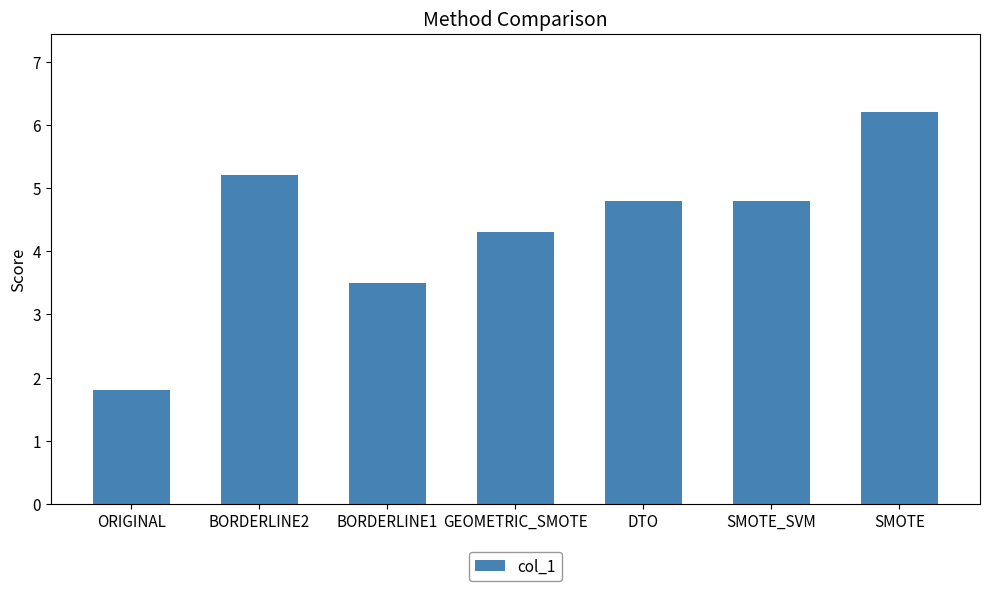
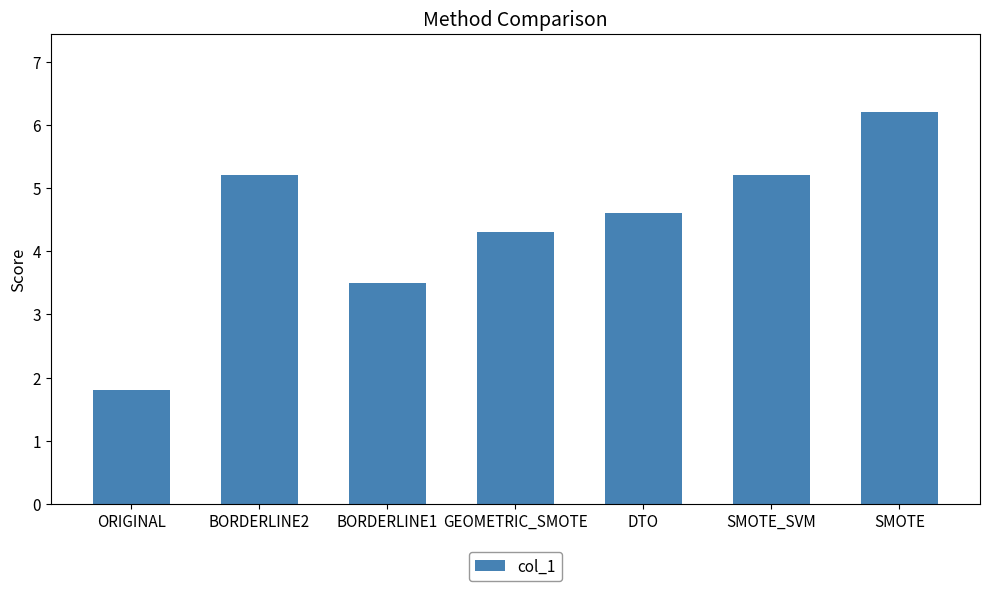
  {
    "ORIGINAL": 1.8,
    "BORDERLINE2": 5.2,
    "BORDERLINE1": 3.5,
    "GEOMETRIC_SMOTE": 4.3,
-   "DTO": 4.8,
-   "SMOTE_SVM": 4.8,
+   "DTO": 4.6,
+   "SMOTE_SVM": 5.2,
    "SMOTE": 6.2
  }
